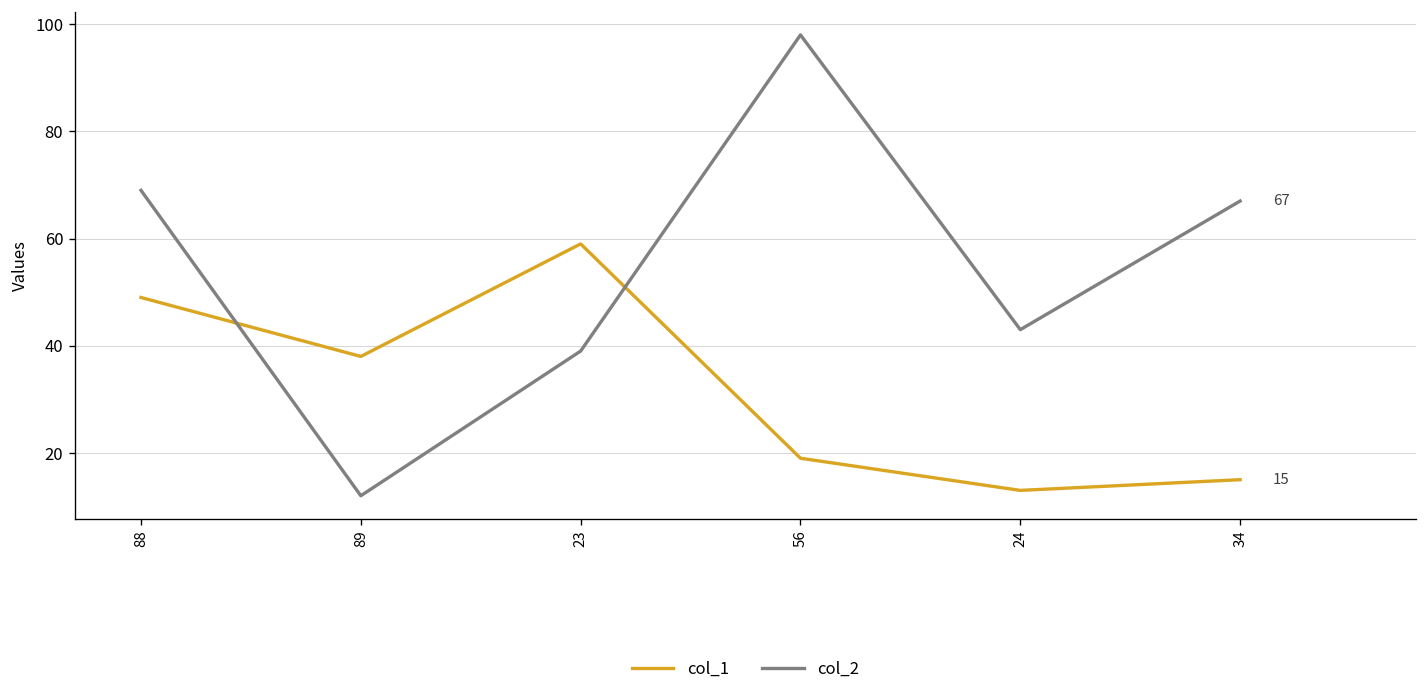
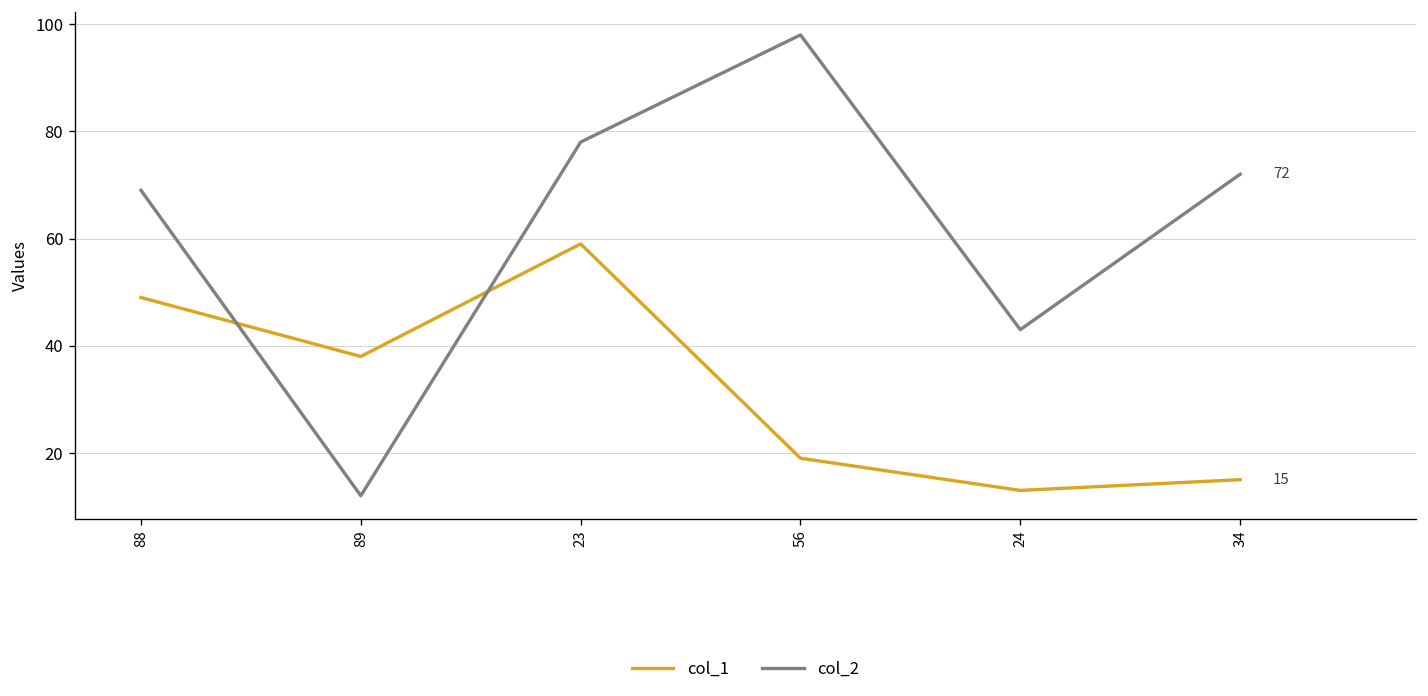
  {
    "col_1": {
      "88": 49,
      "89": 38,
      "23": 59,
      "56": 19,
      "24": 13
    },
    "col_2": {
-     "23": 39,
-     "34": 67
+     "23": 78,
+     "34": 72
    }
  }
